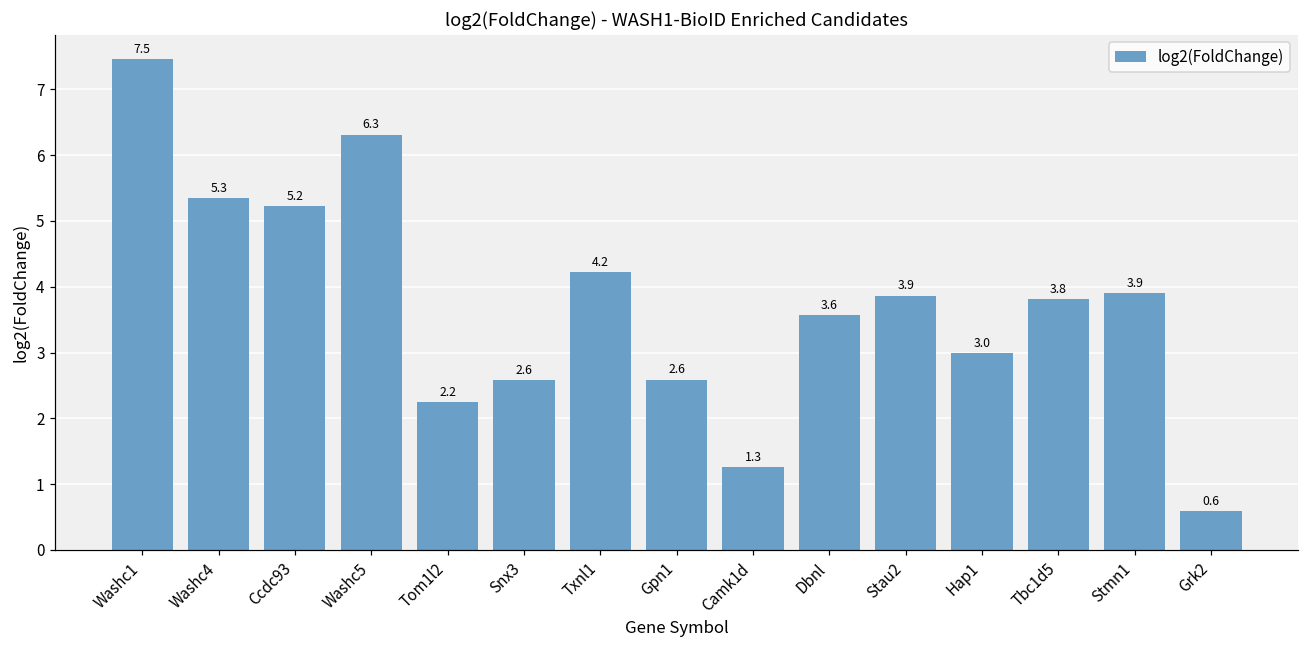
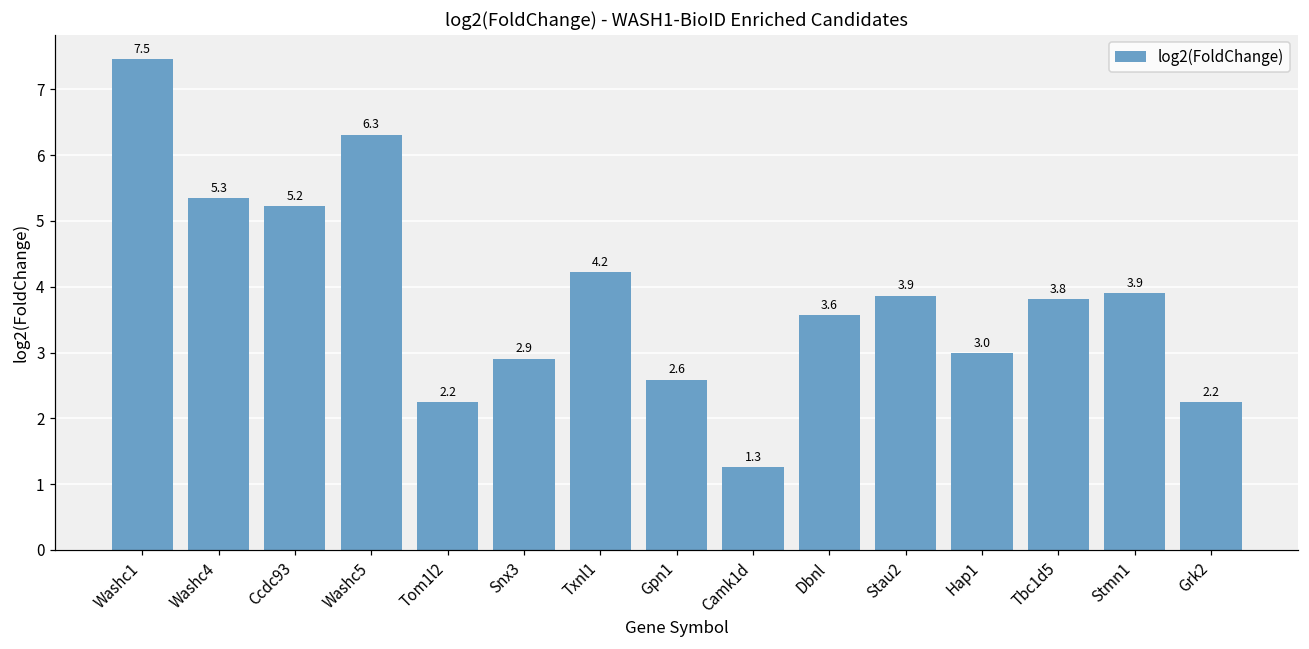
  {
    "Washc1": 7.5,
    "Washc4": 5.3,
    "Ccdc93": 5.2,
    "Washc5": 6.3,
    "Tom1l2": 2.2,
-   "Snx3": 2.6,
+   "Snx3": 2.9,
    "Txnl1": 4.2,
    "Gpn1": 2.6,
    "Camk1d": 1.3,
    "Dbnl": 3.6,
    "Stau2": 3.9,
    "Hap1": 3.0,
    "Tbc1d5": 3.8,
    "Stmn1": 3.9,
-   "Grk2": 0.6
+   "Grk2": 2.2
  }
